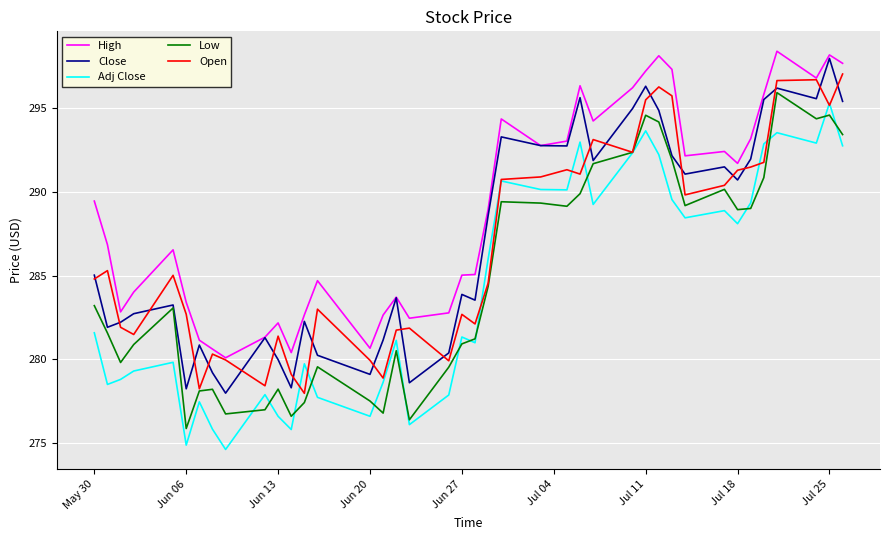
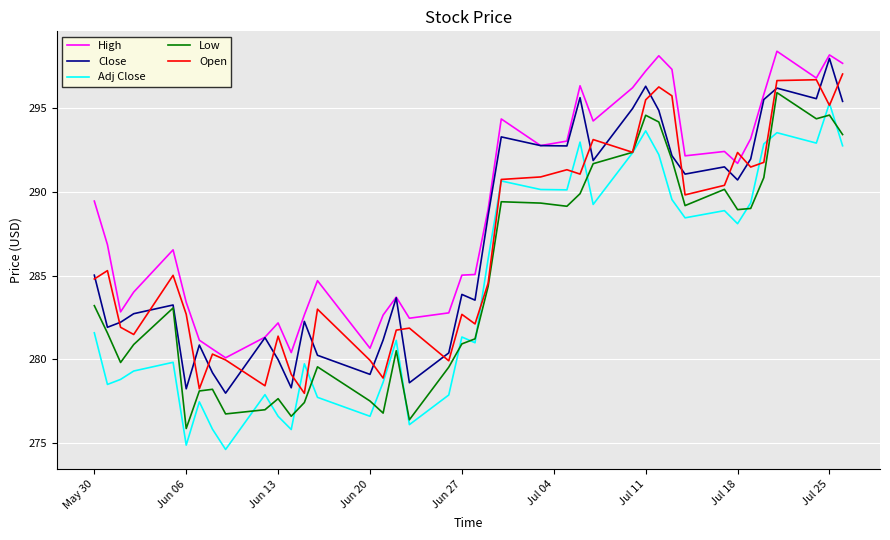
  {
    "High": {
      "May 30": 289.5,
      "Jun 06": 283.4,
      "Jun 13": 282.2,
      "Jun 20": 280.7,
      "Jun 27": 285.0,
      "Jul 11": 297.2,
      "Jul 18": 291.7,
      "Jul 25": 298.2
    },
    "Close": {
      "May 30": 285.0,
      "Jun 06": 278.3,
      "Jun 13": 280.0,
      "Jun 20": 279.1,
      "Jun 27": 283.9,
      "Jul 11": 296.3,
      "Jul 18": 290.7,
      "Jul 25": 298.0
    },
    "Adj Close": {
      "May 30": 281.6,
      "Jun 06": 274.9,
      "Jun 13": 276.6,
      "Jun 20": 276.6,
      "Jun 27": 281.3,
      "Jul 11": 293.6,
      "Jul 18": 288.1
    },
    "Low": {
      "May 30": 283.2,
      "Jun 06": 275.9,
-     "Jun 13": 278.2,
+     "Jun 13": 277.7,
      "Jun 20": 277.5,
      "Jun 27": 280.9,
      "Jul 11": 294.6,
      "Jul 18": 288.9,
      "Jul 25": 294.6
    },
    "Open": {
      "May 30": 284.8,
      "Jun 06": 282.7,
      "Jun 13": 281.4,
      "Jun 20": 280.0,
      "Jun 27": 282.7,
      "Jul 11": 295.5,
-     "Jul 18": 291.3
+     "Jul 18": 292.4
    }
  }
